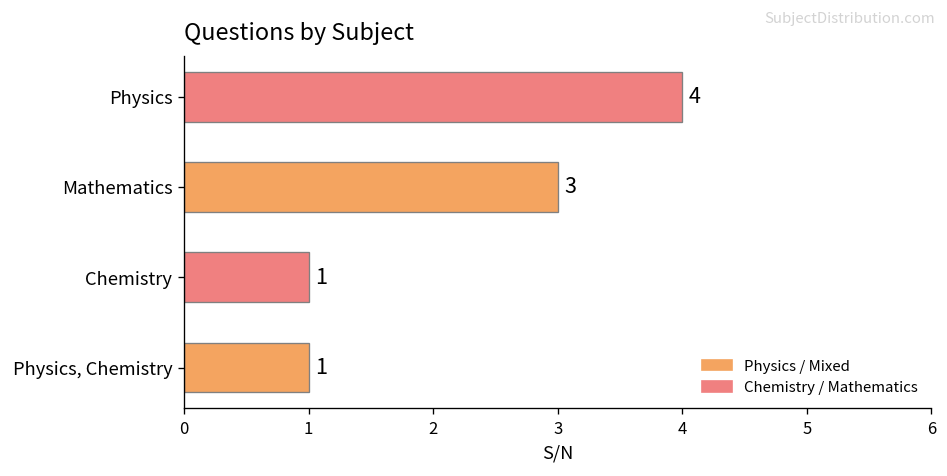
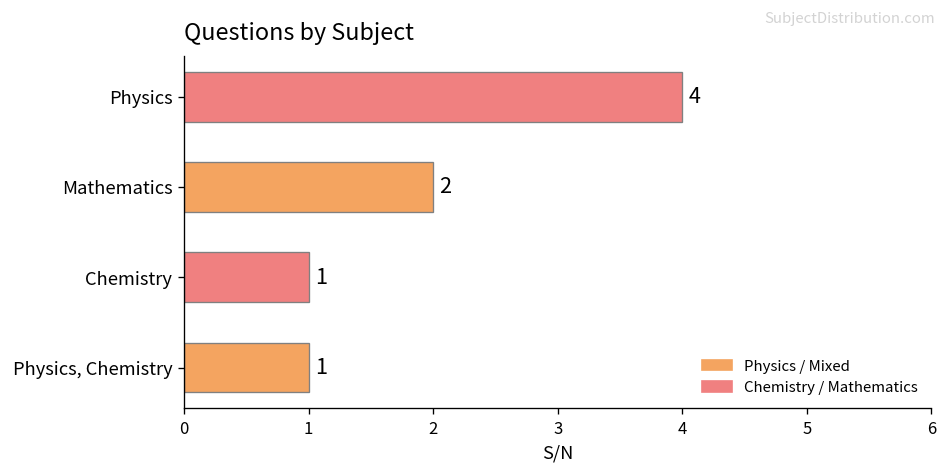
  {
    "Physics": 4,
-   "Mathematics": 3,
+   "Mathematics": 2,
    "Chemistry": 1,
    "Physics, Chemistry": 1
  }
